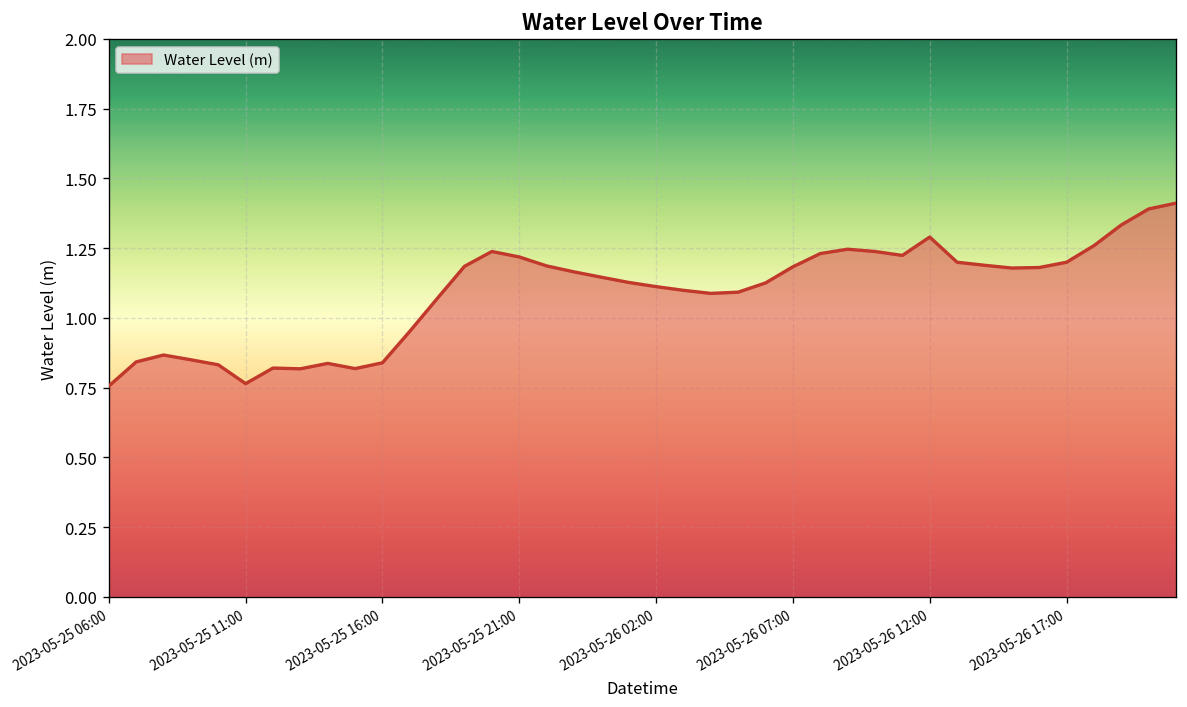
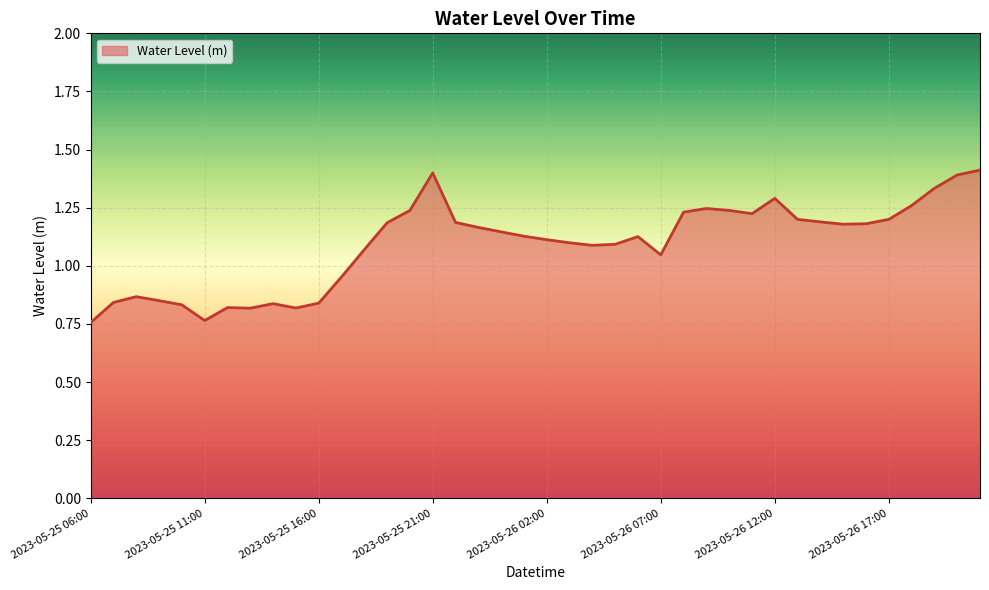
  {
    "2023-05-25 06:00": 0.76,
    "2023-05-25 11:00": 0.76,
    "2023-05-25 16:00": 0.84,
-   "2023-05-25 21:00": 1.22,
+   "2023-05-25 21:00": 1.40,
    "2023-05-26 02:00": 1.11,
-   "2023-05-26 07:00": 1.18,
+   "2023-05-26 07:00": 1.05,
    "2023-05-26 12:00": 1.29,
    "2023-05-26 17:00": 1.20
  }
